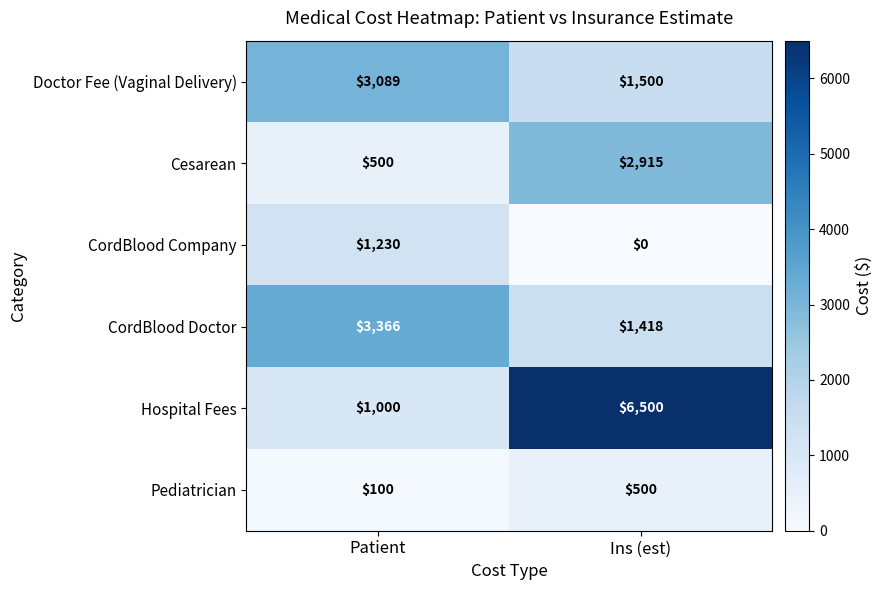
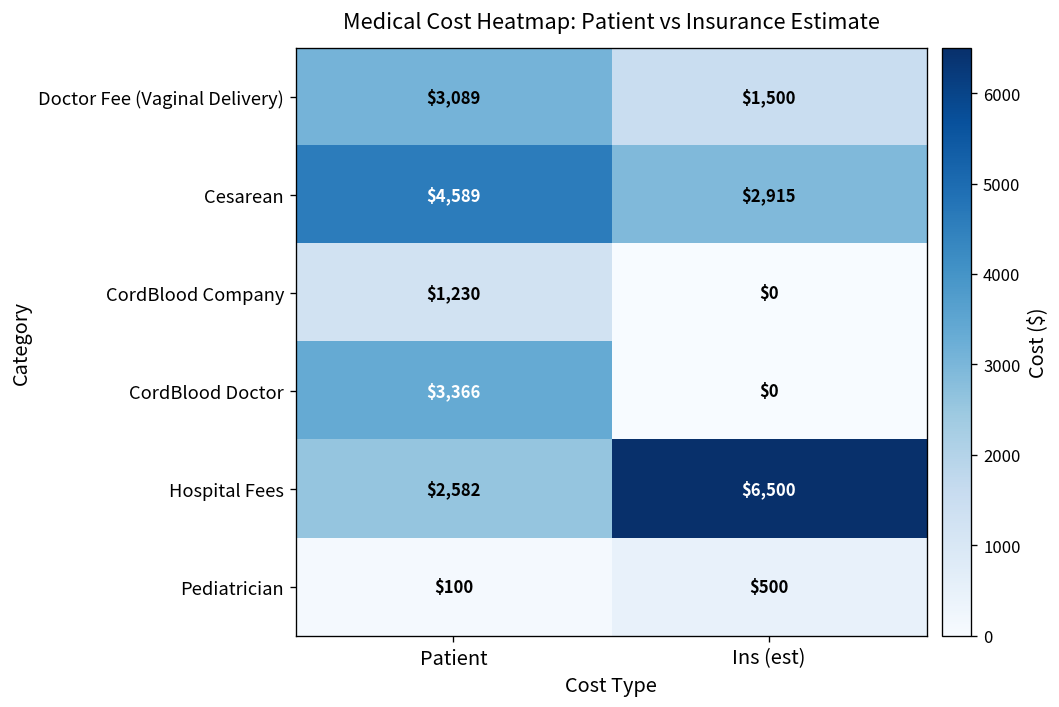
  {
    "Doctor Fee (Vaginal Delivery)": {
      "Patient": "$3,089",
      "Ins (est)": "$1,500"
    },
    "Cesarean": {
-     "Patient": "$500",
+     "Patient": "$4,589",
      "Ins (est)": "$2,915"
    },
    "CordBlood Company": {
      "Patient": "$1,230",
      "Ins (est)": "$0"
    },
    "CordBlood Doctor": {
      "Patient": "$3,366",
-     "Ins (est)": "$1,418"
+     "Ins (est)": "$0"
    },
    "Hospital Fees": {
-     "Patient": "$1,000",
+     "Patient": "$2,582",
      "Ins (est)": "$6,500"
    },
    "Pediatrician": {
      "Patient": "$100",
      "Ins (est)": "$500"
    }
  }
